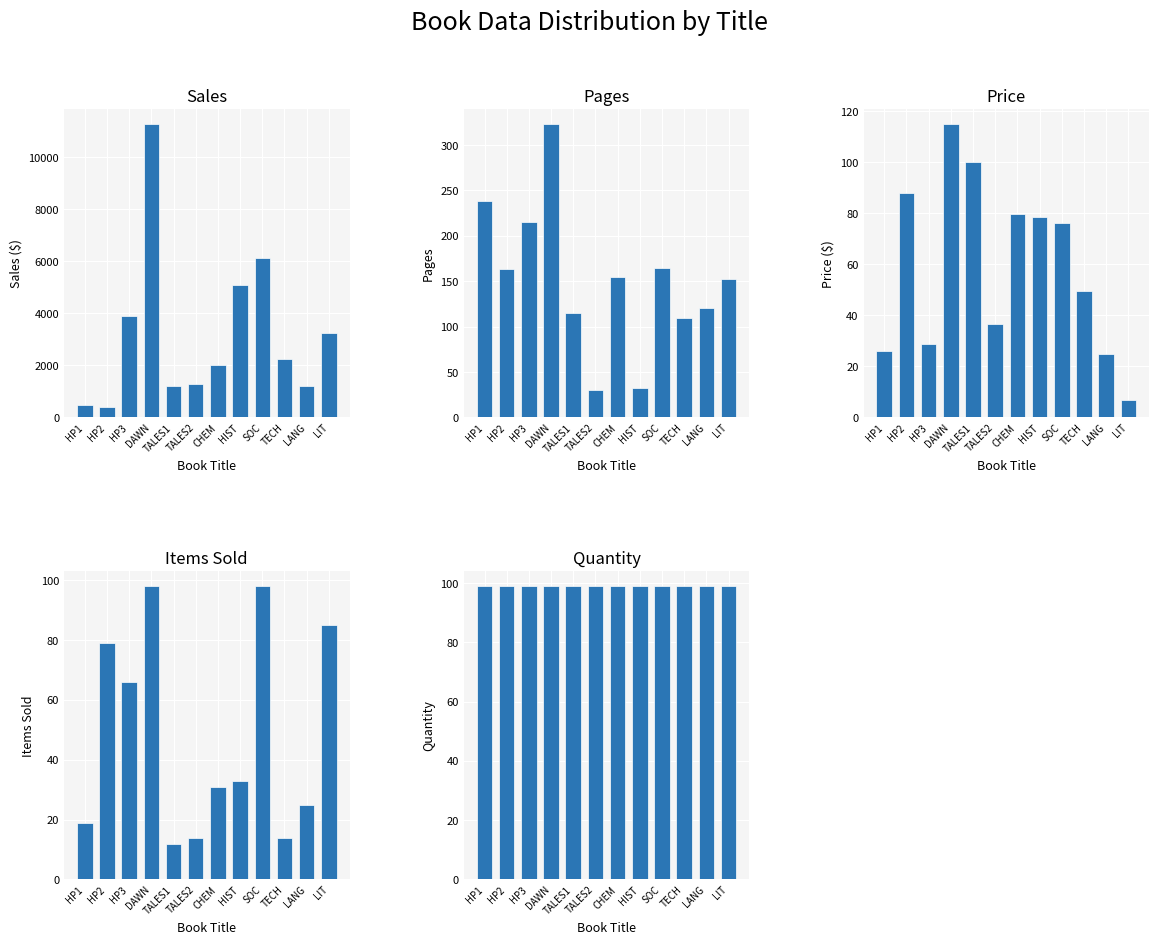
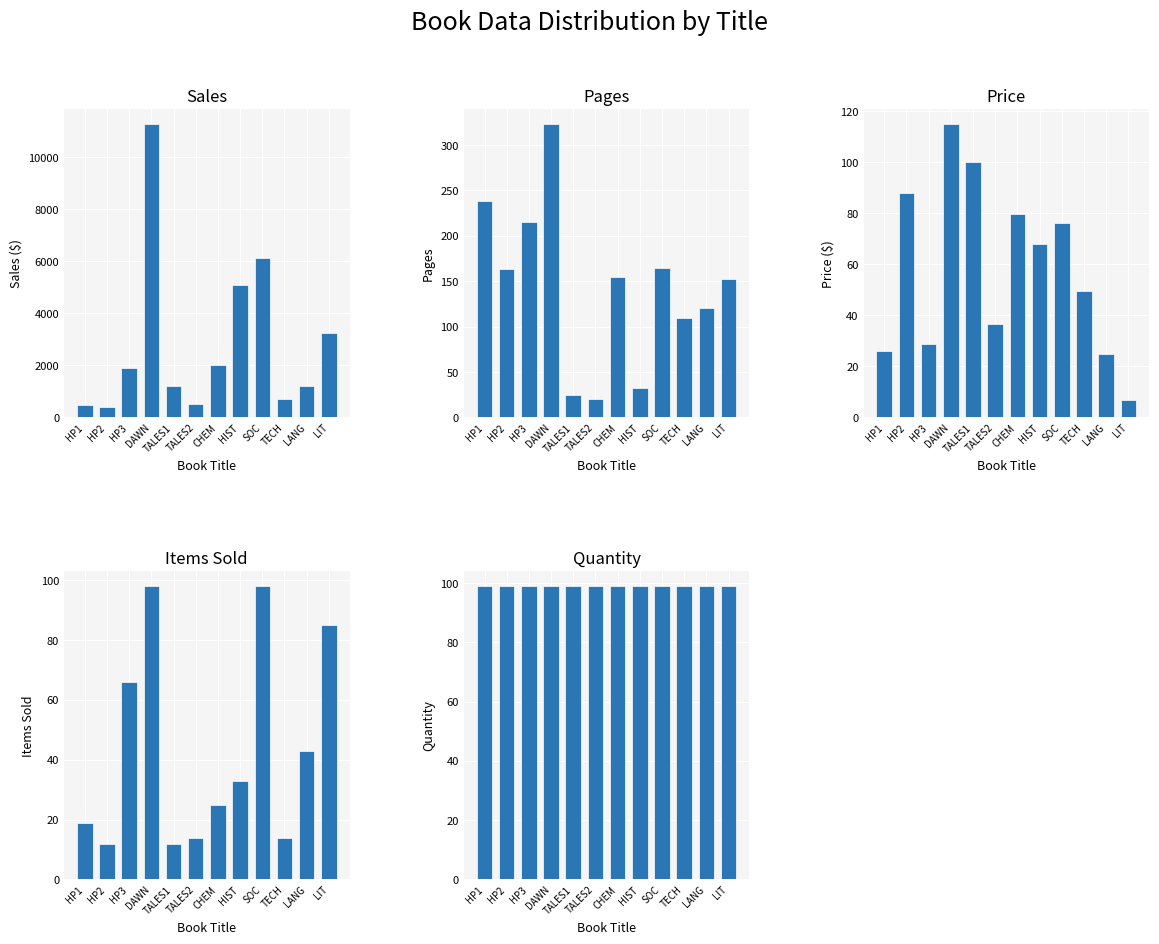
  {
    "Sales": {
      "HP1": 500,
      "HP2": 400,
-     "HP3": 3900,
+     "HP3": 1900,
      "DAWN": 11300,
      "TALES1": 1200,
-     "TALES2": 1300,
+     "TALES2": 500,
      "CHEM": 2000,
      "HIST": 5100,
      "SOC": 6100,
-     "TECH": 2300,
+     "TECH": 700,
      "LANG": 1200,
      "LIT": 3200
    },
    "Pages": {
      "HP1": 240,
      "HP2": 160,
      "HP3": 220,
      "DAWN": 320,
-     "TALES1": 120,
-     "TALES2": 30,
+     "TALES1": 30,
+     "TALES2": 20,
      "CHEM": 160,
      "HIST": 30,
      "SOC": 170,
      "TECH": 110,
      "LANG": 120,
      "LIT": 150
    },
    "Price": {
      "HP1": 26,
      "HP2": 88,
      "HP3": 29,
      "DAWN": 115,
      "TALES1": 100,
      "TALES2": 37,
      "CHEM": 80,
-     "HIST": 79,
+     "HIST": 68,
      "SOC": 76,
      "TECH": 50,
      "LANG": 25,
      "LIT": 7
    },
    "Items Sold": {
      "HP1": 19,
-     "HP2": 79,
+     "HP2": 12,
      "HP3": 66,
      "DAWN": 98,
      "TALES1": 12,
      "TALES2": 14,
-     "CHEM": 31,
+     "CHEM": 25,
      "HIST": 33,
      "SOC": 98,
      "TECH": 14,
-     "LANG": 25,
+     "LANG": 43,
      "LIT": 85
    },
    "Quantity": {
      "HP1": 99,
      "HP2": 99,
      "HP3": 99,
      "DAWN": 99,
      "TALES1": 99,
      "TALES2": 99,
      "CHEM": 99,
      "HIST": 99,
      "SOC": 99,
      "TECH": 99,
      "LANG": 99,
      "LIT": 99
    }
  }
